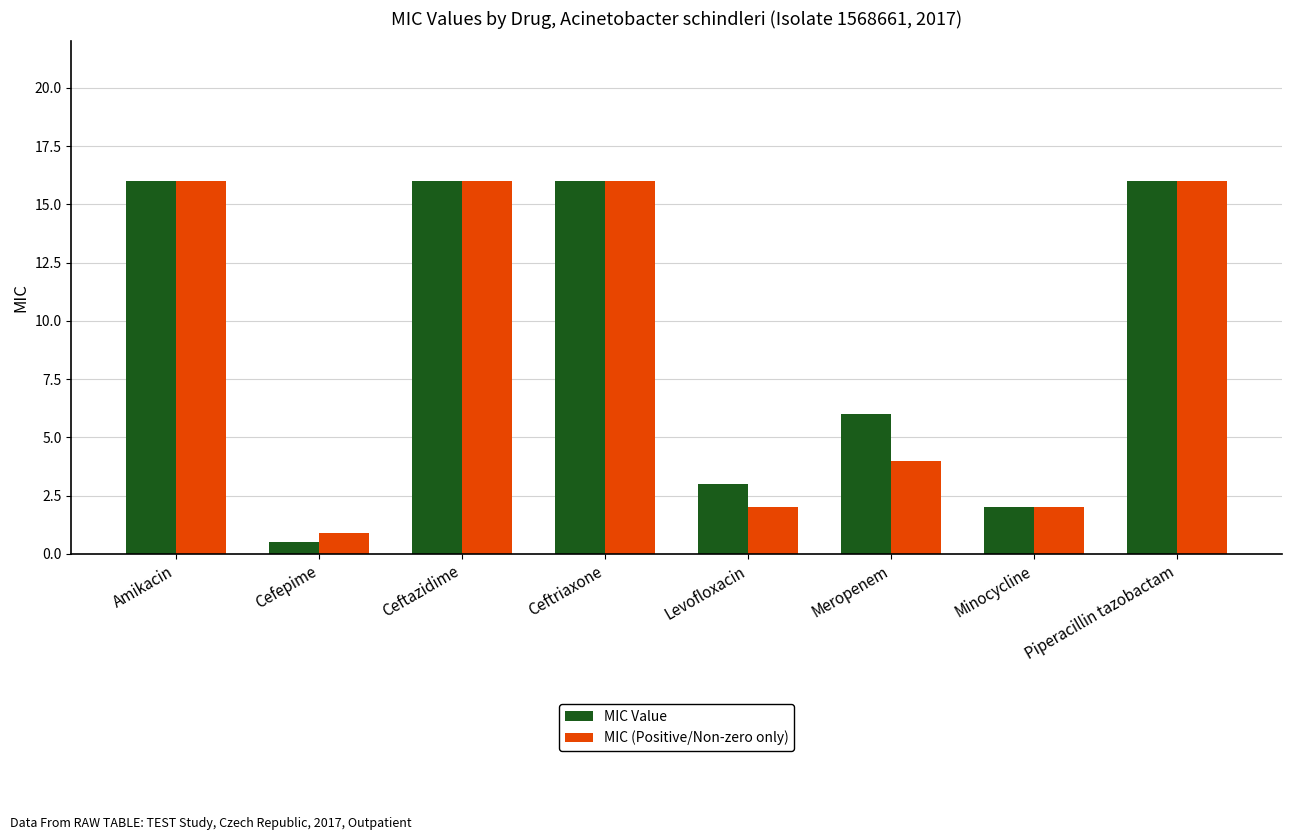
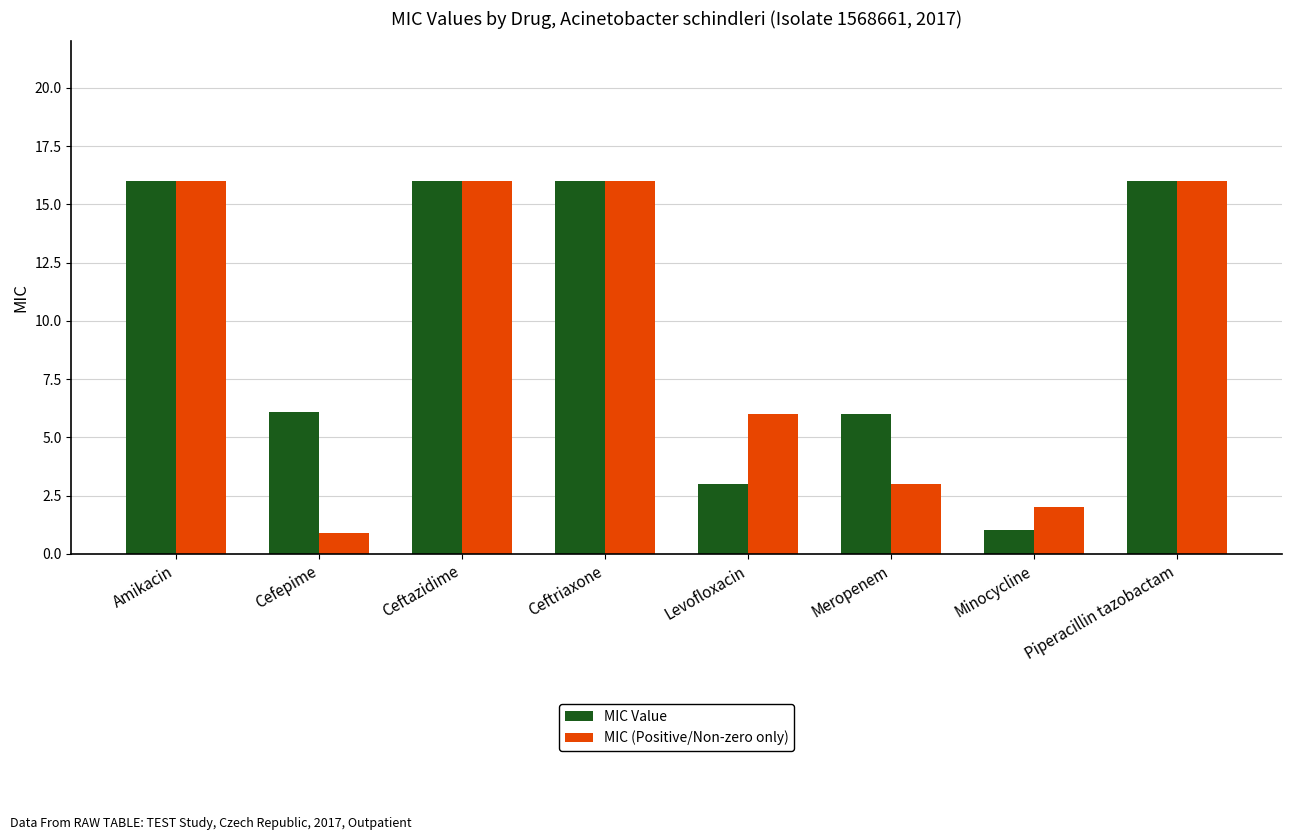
  {
    "MIC Value": {
      "Amikacin": 16.0,
-     "Cefepime": 0.5,
+     "Cefepime": 6.1,
      "Ceftazidime": 16.0,
      "Ceftriaxone": 16.0,
      "Levofloxacin": 3.0,
      "Meropenem": 6.0,
-     "Minocycline": 2,
+     "Minocycline": 1,
      "Piperacillin tazobactam": 16.0
    },
    "MIC (Positive/Non-zero only)": {
      "Amikacin": 16,
      "Cefepime": 1,
      "Ceftazidime": 16,
      "Ceftriaxone": 16,
-     "Levofloxacin": 2,
-     "Meropenem": 4,
+     "Levofloxacin": 6,
+     "Meropenem": 3,
      "Minocycline": 2,
      "Piperacillin tazobactam": 16
    }
  }
